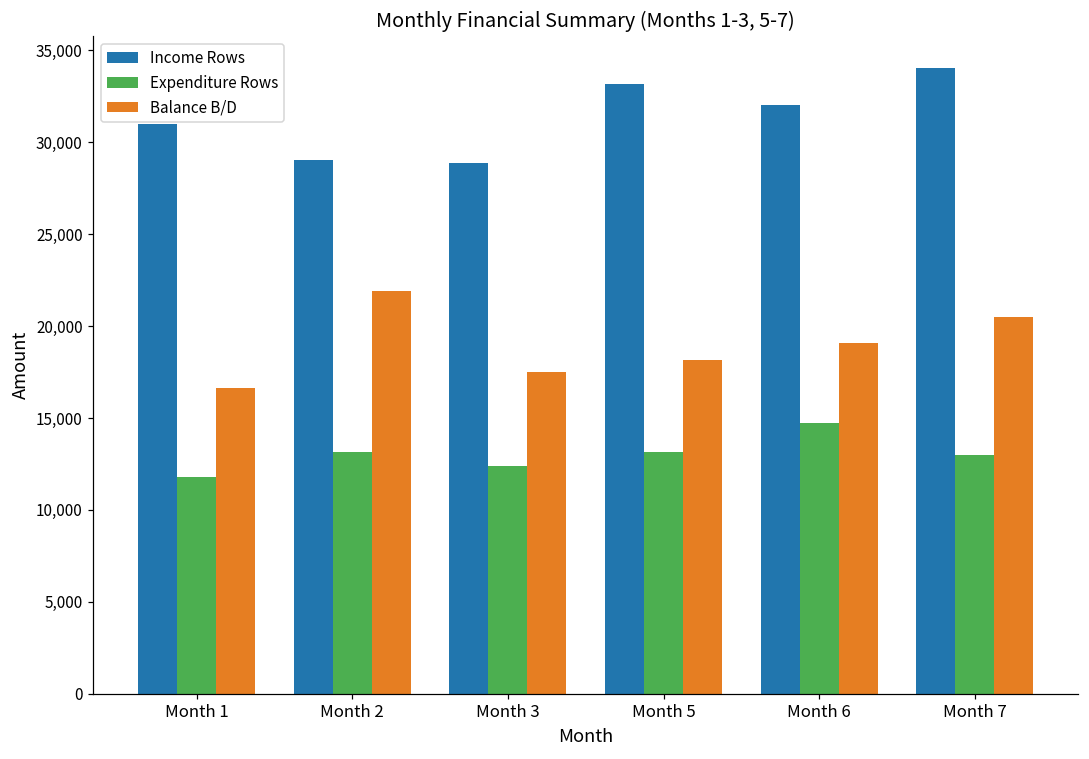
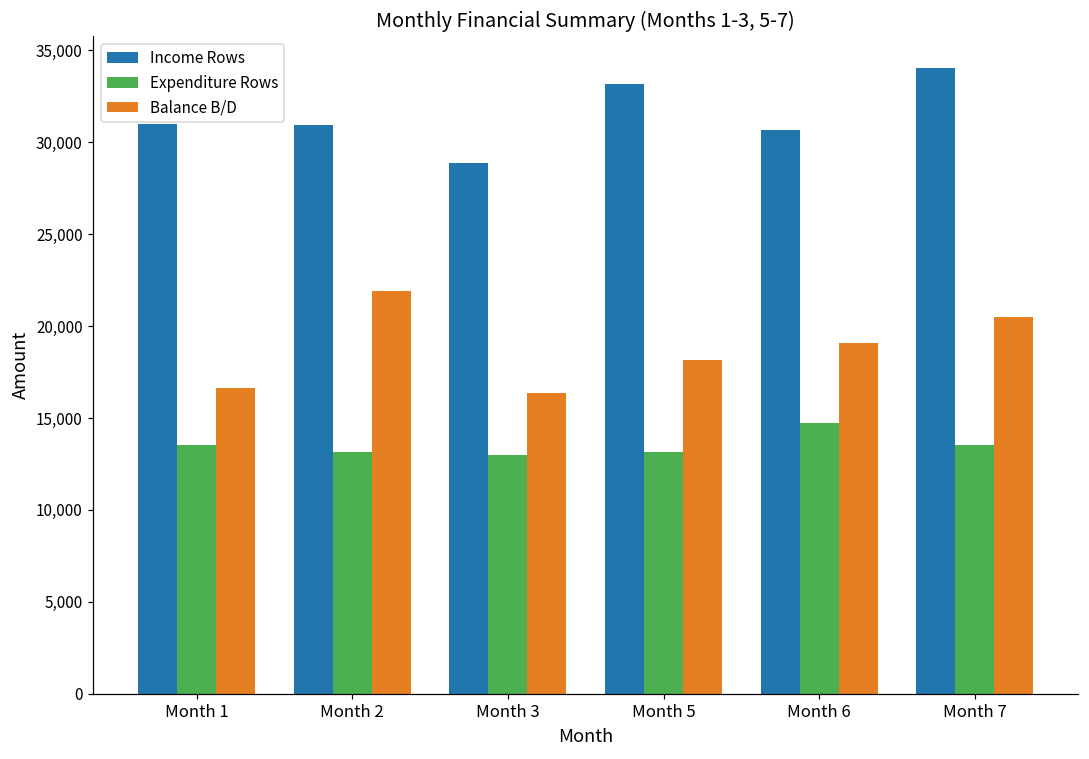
  {
    "Income Rows": {
      "Month 1": "31,000",
-     "Month 2": "29,000",
+     "Month 2": "30,900",
      "Month 3": "28,900",
      "Month 5": "33,200",
-     "Month 6": "32,000",
+     "Month 6": "30,700",
      "Month 7": "34,100"
    },
    "Expenditure Rows": {
-     "Month 1": "11,800",
+     "Month 1": "13,600",
      "Month 2": "13,200",
-     "Month 3": "12,400",
+     "Month 3": "13,000",
      "Month 5": "13,200",
      "Month 6": "14,800",
-     "Month 7": "13,000"
+     "Month 7": "13,600"
    },
    "Balance B/D": {
      "Month 1": "16,600",
      "Month 2": "21,900",
-     "Month 3": "17,500",
+     "Month 3": "16,400",
      "Month 5": "18,200",
      "Month 6": "19,100",
      "Month 7": "20,500"
    }
  }
